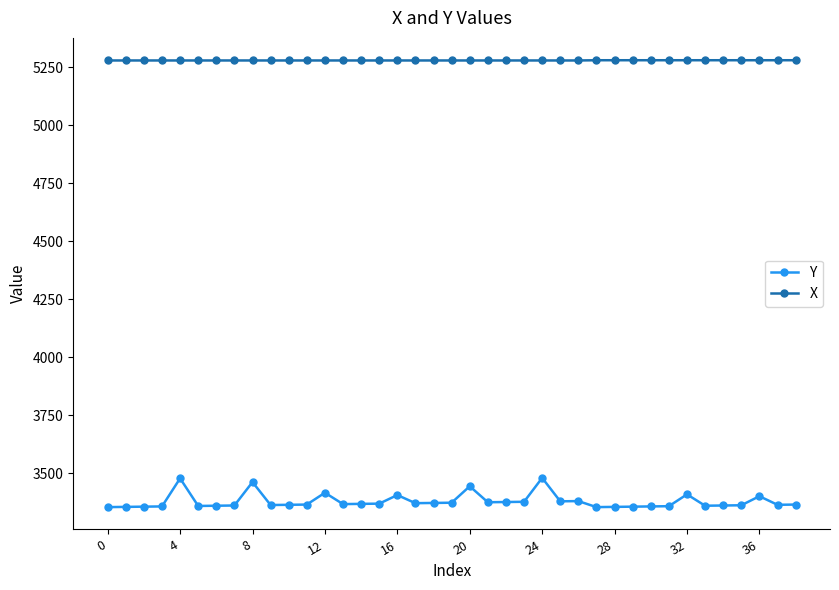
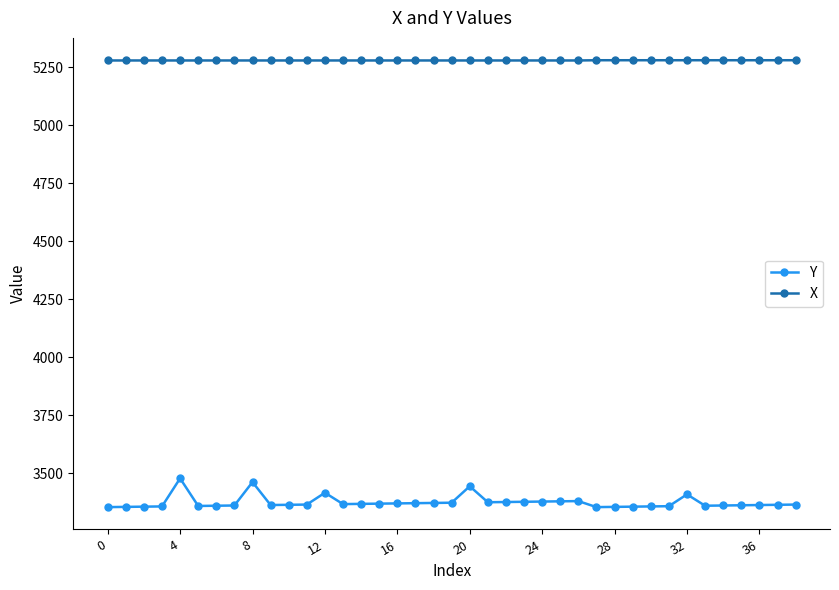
  {
    "Y": {
      "0": 3350,
      "4": 3480,
      "8": 3460,
      "12": 3420,
-     "16": 3410,
+     "16": 3370,
      "20": 3440,
-     "24": 3480,
+     "24": 3380,
      "28": 3350,
      "32": 3410,
-     "36": 3400
+     "36": 3360
    },
    "X": {
      "0": 5280,
      "4": 5280,
      "8": 5280,
      "12": 5280,
      "16": 5280,
      "20": 5280,
      "24": 5280,
      "28": 5280,
      "32": 5280,
      "36": 5280
    }
  }
